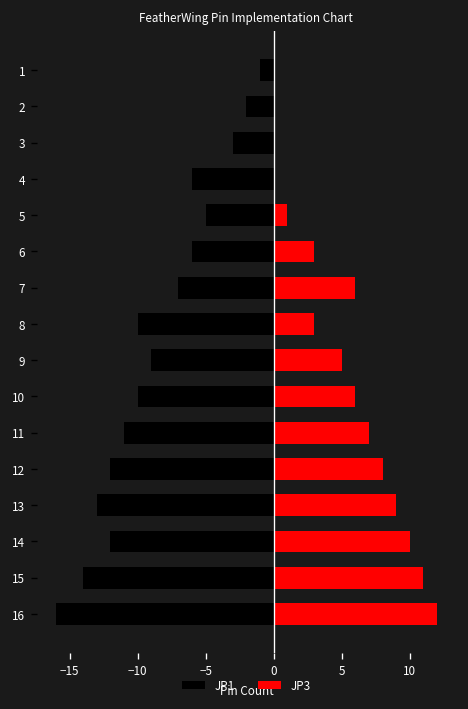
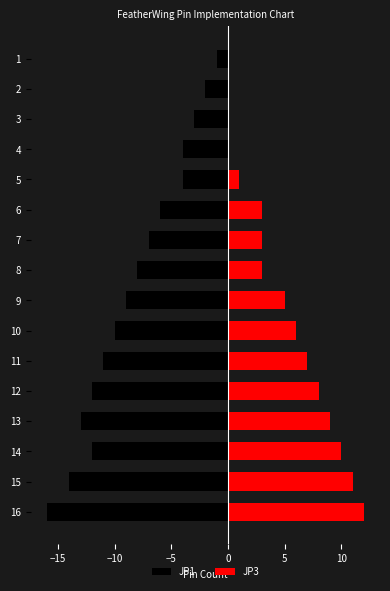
  {
    "JP1": {
      "1": -1.0,
      "2": -2.0,
      "3": -3.0,
-     "4": -6.0,
-     "5": -5.0,
+     "4": -4.0,
+     "5": -4.0,
      "6": -6.0,
      "7": -7.0,
-     "8": -10.0,
+     "8": -8.0,
      "9": -9.0,
      "10": -10.0,
      "11": -11.0,
      "12": -12.0,
      "13": -13.0,
      "14": -12.0,
      "15": -14.0,
      "16": -16.0
    },
    "JP3": {
      "1": 0,
      "2": 0,
      "3": 0,
      "4": 0,
      "5": 1,
      "6": 3,
-     "7": 6,
+     "7": 3,
      "8": 3,
      "9": 5,
      "10": 6,
      "11": 7,
      "12": 8,
      "13": 9,
      "14": 10,
      "15": 11,
      "16": 12
    }
  }
